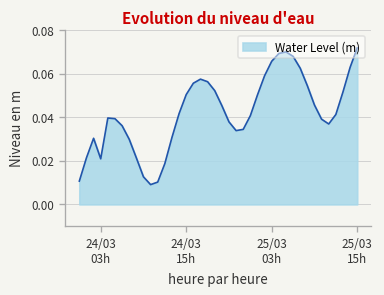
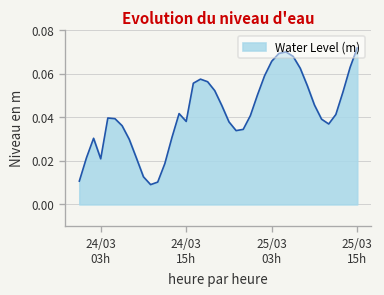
  {
    "24/03 03h": 0.021,
-   "24/03 15h": 0.050,
+   "24/03 15h": 0.038,
    "25/03 03h": 0.066
  }
